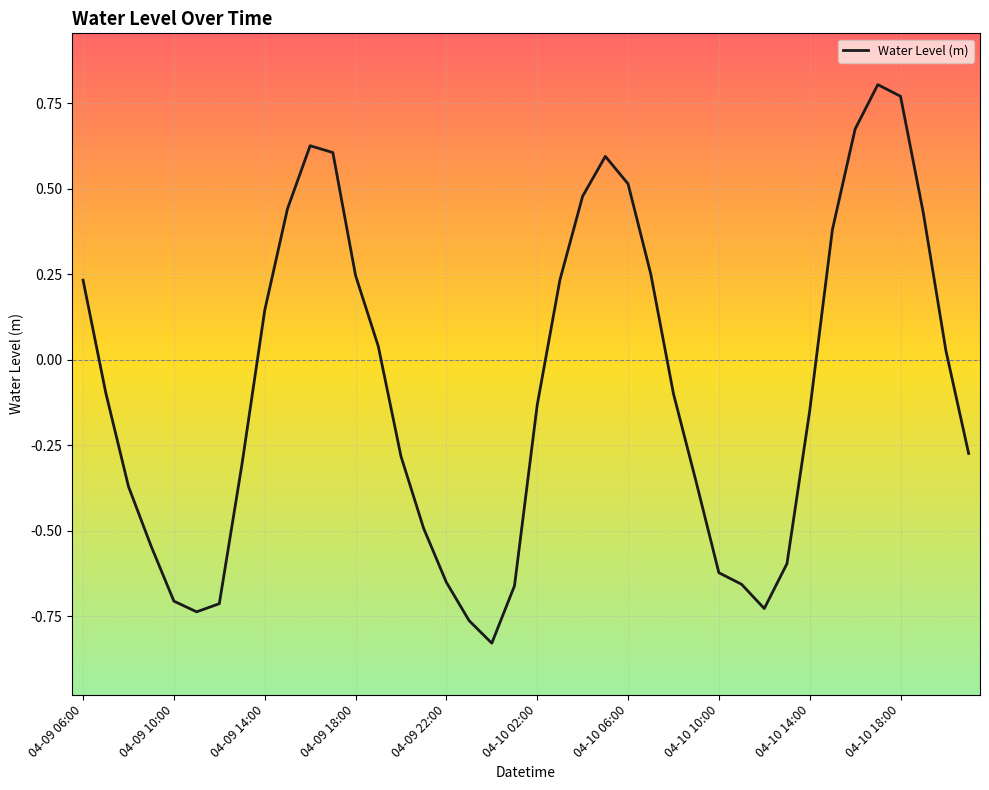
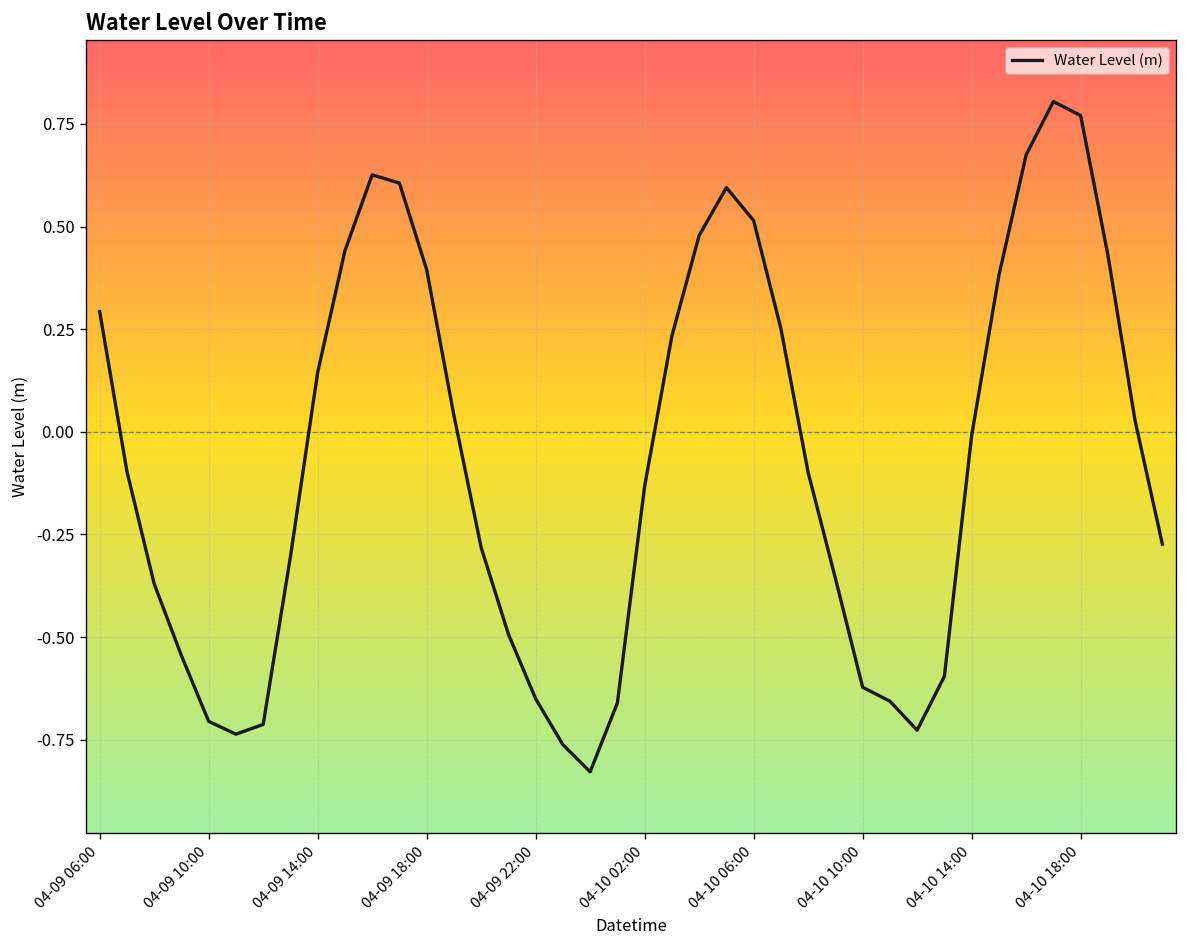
  {
-   "04-09 06:00": 0.23,
+   "04-09 06:00": 0.29,
    "04-09 10:00": -0.71,
    "04-09 14:00": 0.14,
-   "04-09 18:00": 0.25,
+   "04-09 18:00": 0.40,
    "04-09 22:00": -0.65,
    "04-10 02:00": -0.13,
    "04-10 06:00": 0.51,
    "04-10 10:00": -0.62,
-   "04-10 14:00": -0.15,
+   "04-10 14:00": -0.01,
    "04-10 18:00": 0.77
  }
